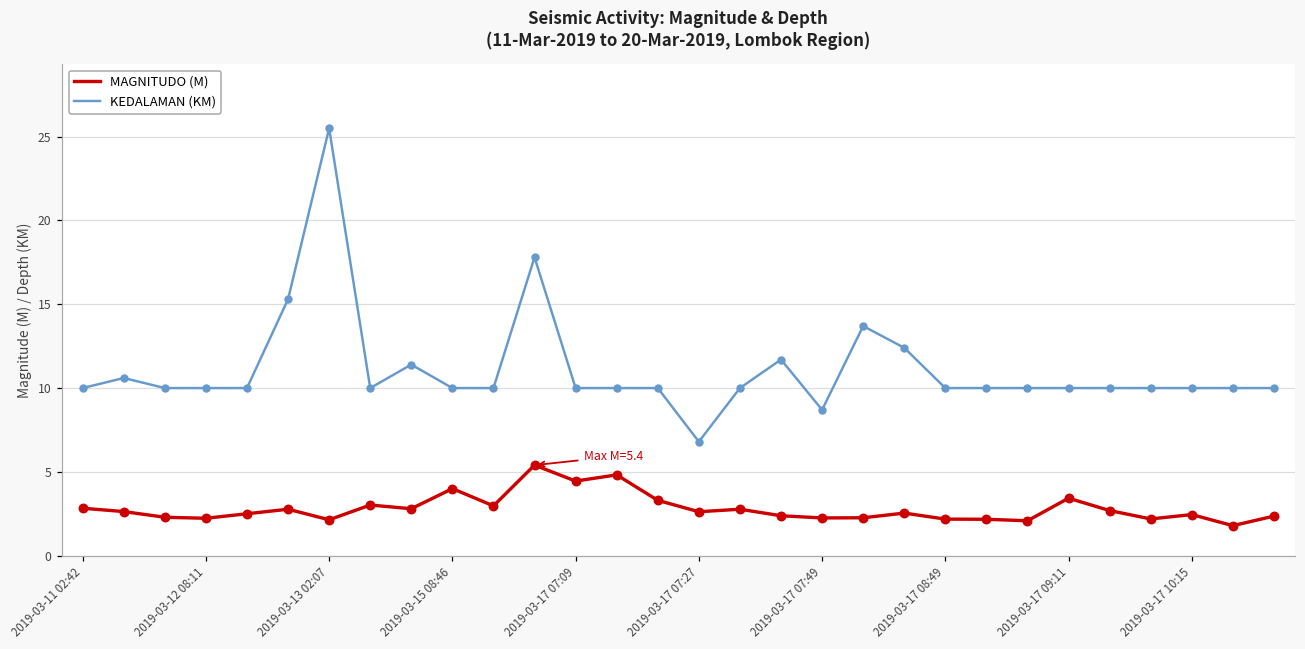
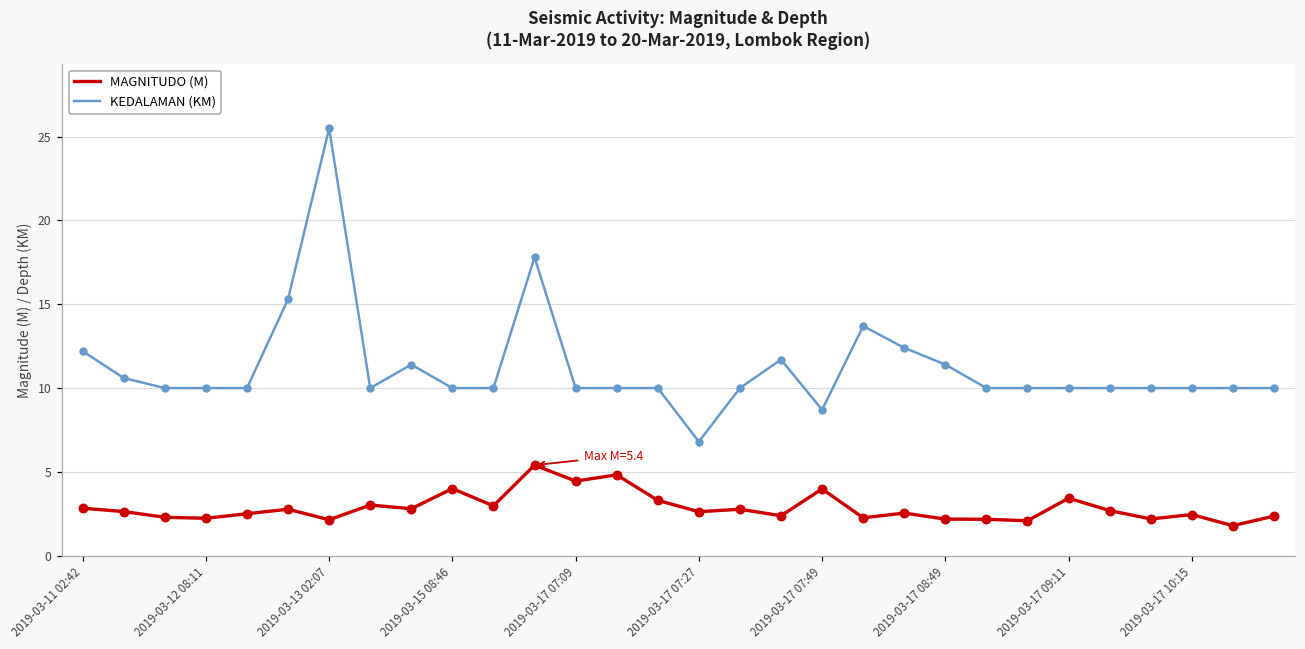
  {
    "MAGNITUDO (M)": {
      "2019-03-11 02:42": 2.8,
      "2019-03-12 08:11": 2.2,
      "2019-03-13 02:07": 2.1,
      "2019-03-15 08:46": 4.0,
      "2019-03-17 07:09": 4.5,
      "2019-03-17 07:27": 2.6,
-     "2019-03-17 07:49": 2.3,
+     "2019-03-17 07:49": 4.0,
      "2019-03-17 08:49": 2.2,
      "2019-03-17 09:11": 3.4,
      "2019-03-17 10:15": 2.5
    },
    "KEDALAMAN (KM)": {
-     "2019-03-11 02:42": 10.0,
+     "2019-03-11 02:42": 12.2,
      "2019-03-12 08:11": 10.0,
      "2019-03-13 02:07": 25.5,
      "2019-03-15 08:46": 10.0,
      "2019-03-17 07:09": 10.0,
      "2019-03-17 07:27": 6.8,
      "2019-03-17 07:49": 8.7,
-     "2019-03-17 08:49": 10.0,
+     "2019-03-17 08:49": 11.4,
      "2019-03-17 09:11": 10.0,
      "2019-03-17 10:15": 10.0
    }
  }
